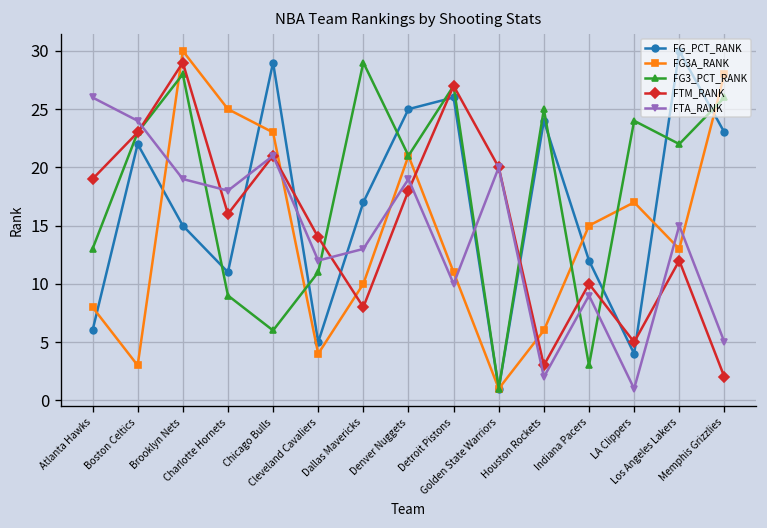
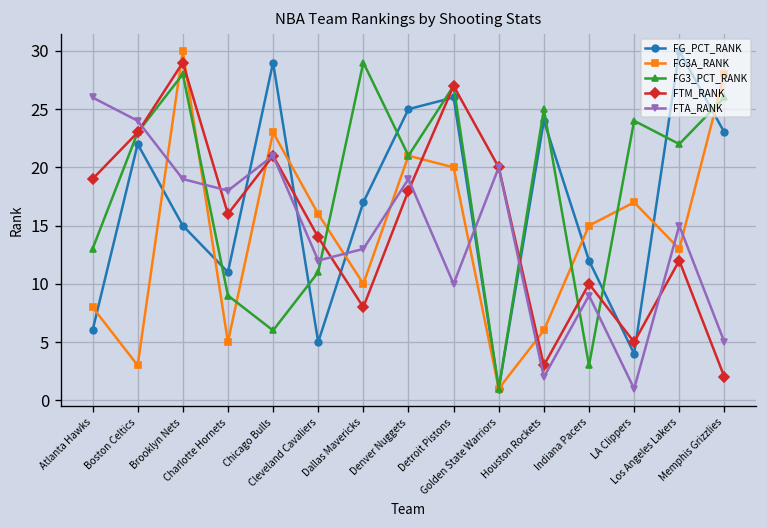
  {
    "FG_PCT_RANK": {
      "Atlanta Hawks": 6,
      "Boston Celtics": 22,
      "Brooklyn Nets": 15,
      "Charlotte Hornets": 11,
      "Chicago Bulls": 29,
      "Cleveland Cavaliers": 5,
      "Dallas Mavericks": 17,
      "Denver Nuggets": 25,
      "Detroit Pistons": 26,
      "Houston Rockets": 24,
      "Indiana Pacers": 12,
      "LA Clippers": 4,
      "Memphis Grizzlies": 23
    },
    "FG3A_RANK": {
      "Atlanta Hawks": 8,
      "Boston Celtics": 3,
      "Brooklyn Nets": 30,
-     "Charlotte Hornets": 25,
+     "Charlotte Hornets": 5,
      "Chicago Bulls": 23,
-     "Cleveland Cavaliers": 4,
+     "Cleveland Cavaliers": 16,
      "Dallas Mavericks": 10,
-     "Detroit Pistons": 11,
+     "Detroit Pistons": 20,
      "Houston Rockets": 6,
      "Indiana Pacers": 15,
      "LA Clippers": 17,
      "Los Angeles Lakers": 13
    },
    "FG3_PCT_RANK": {
      "Atlanta Hawks": 13,
      "Brooklyn Nets": 28,
      "Charlotte Hornets": 9,
      "Chicago Bulls": 6,
      "Cleveland Cavaliers": 11,
      "Dallas Mavericks": 29,
      "Houston Rockets": 25,
      "Indiana Pacers": 3,
      "LA Clippers": 24,
      "Los Angeles Lakers": 22
    },
    "FTM_RANK": {
      "Atlanta Hawks": 19,
      "Brooklyn Nets": 29,
      "Charlotte Hornets": 16,
      "Cleveland Cavaliers": 14,
      "Dallas Mavericks": 8,
      "Denver Nuggets": 18,
      "Houston Rockets": 3,
      "Indiana Pacers": 10,
      "LA Clippers": 5,
      "Los Angeles Lakers": 12,
      "Memphis Grizzlies": 2
    },
    "FTA_RANK": {
      "Atlanta Hawks": 26,
      "Boston Celtics": 24,
      "Brooklyn Nets": 19,
      "Charlotte Hornets": 18,
      "Cleveland Cavaliers": 12,
      "Dallas Mavericks": 13,
      "Denver Nuggets": 19,
      "Detroit Pistons": 10,
      "Houston Rockets": 2,
      "Indiana Pacers": 9,
      "LA Clippers": 1,
      "Los Angeles Lakers": 15,
      "Memphis Grizzlies": 5
    }
  }
